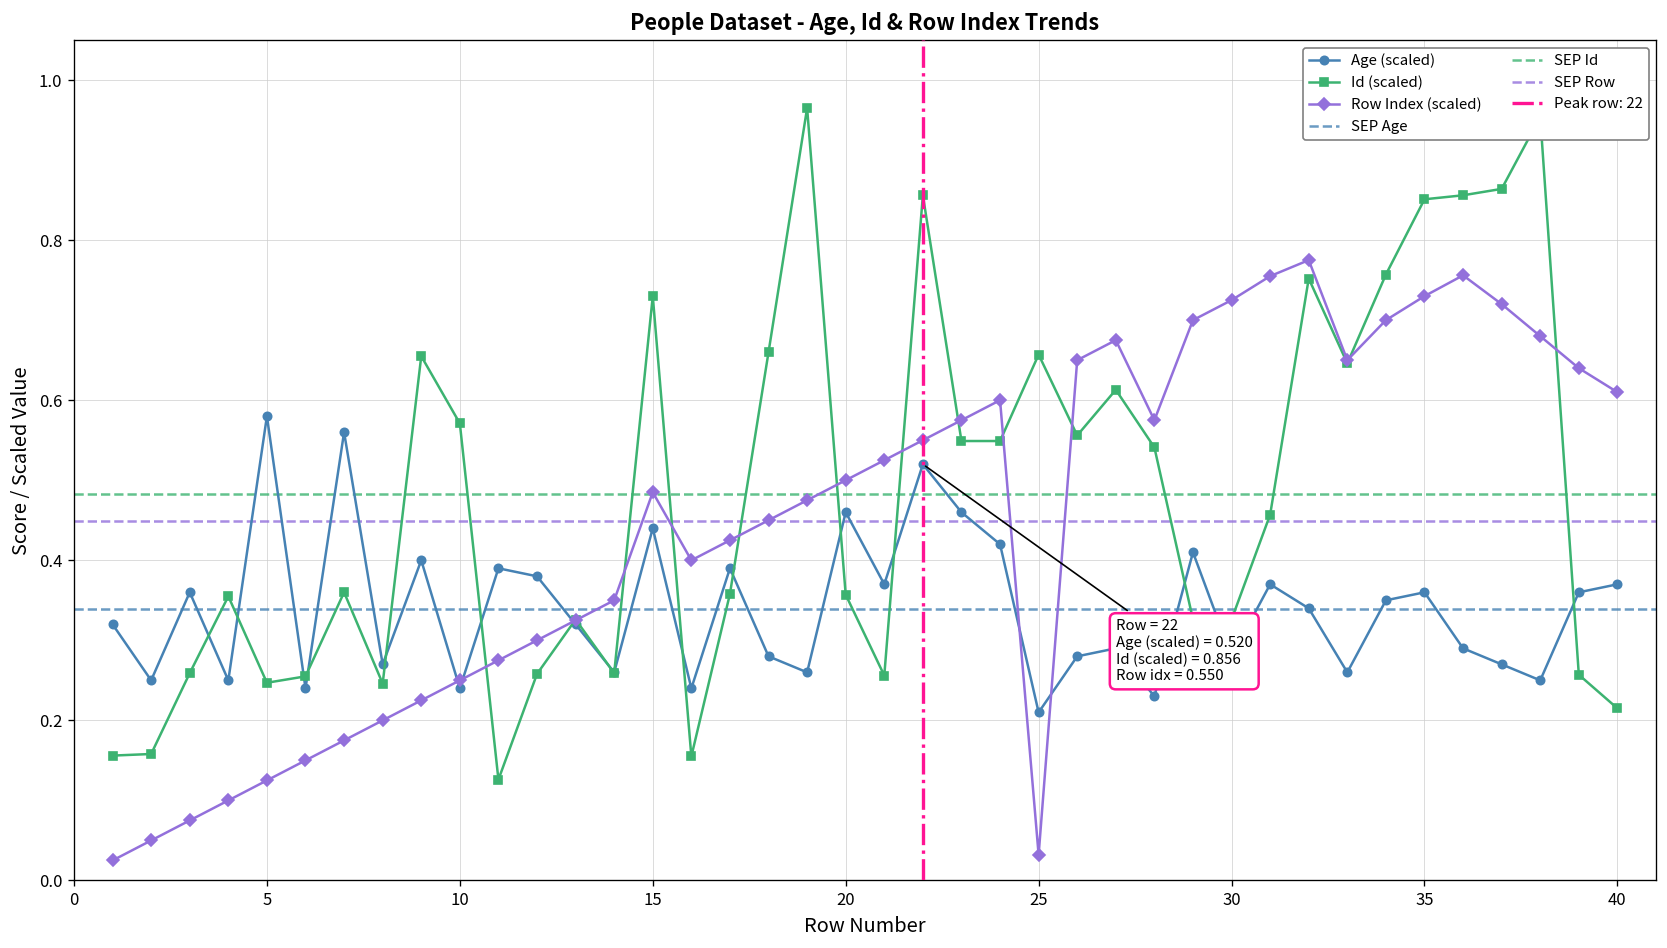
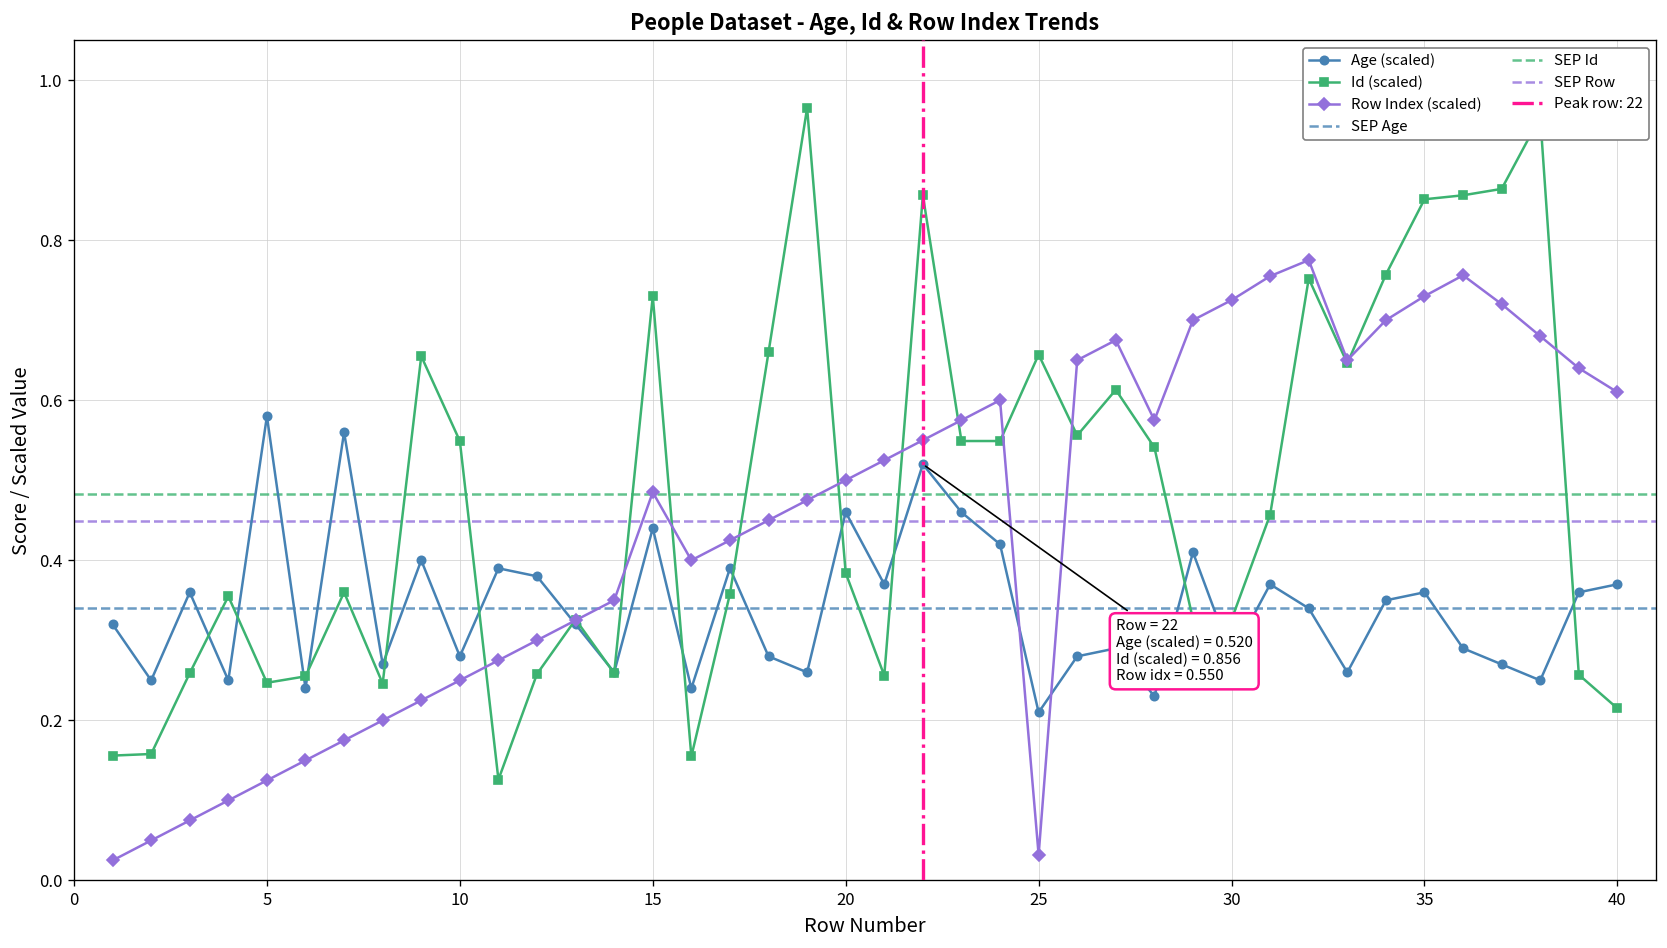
  {
    "Age (scaled)": {
      "5": 0.58,
-     "10": 0.24,
+     "10": 0.28,
      "15": 0.44,
      "20": 0.46,
      "25": 0.21,
      "35": 0.36,
      "40": 0.37
    },
    "Id (scaled)": {
      "5": 0.25,
-     "10": 0.57,
+     "10": 0.55,
      "15": 0.73,
-     "20": 0.36,
+     "20": 0.38,
      "25": 0.66,
      "35": 0.85,
      "40": 0.22
    },
    "Row Index (scaled)": {
      "5": 0.13,
      "10": 0.25,
      "15": 0.49,
      "20": 0.50,
      "25": 0.03,
      "30": 0.73,
      "35": 0.73,
      "40": 0.61
    }
  }
